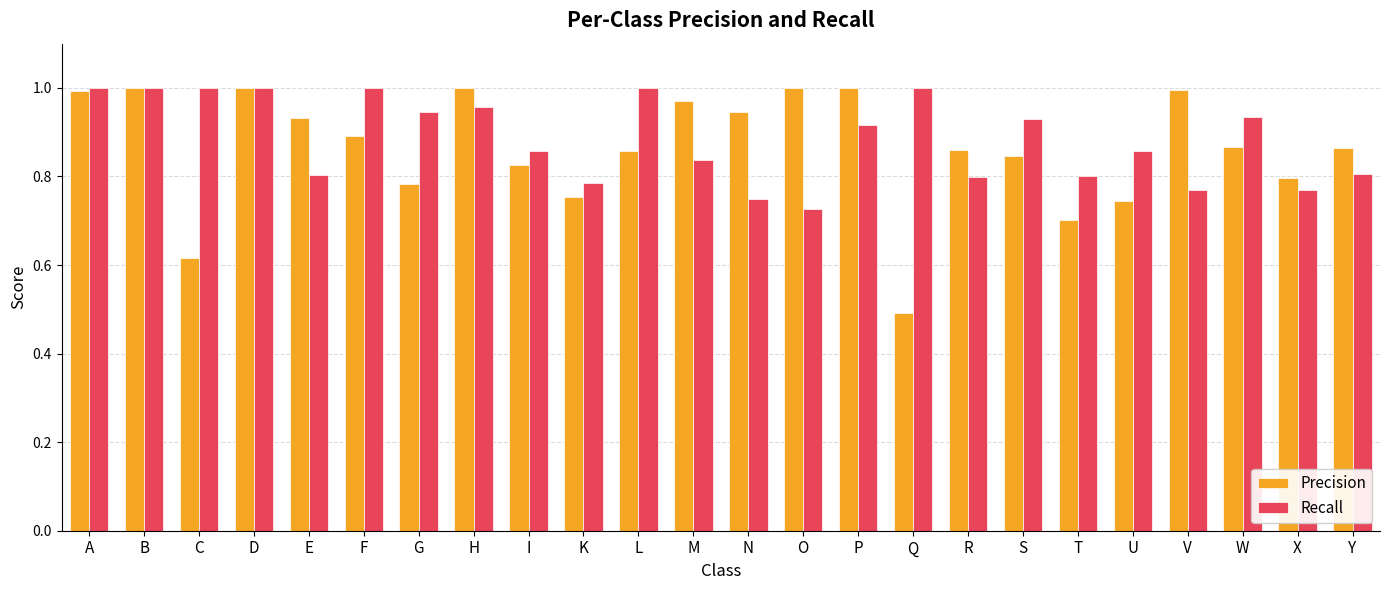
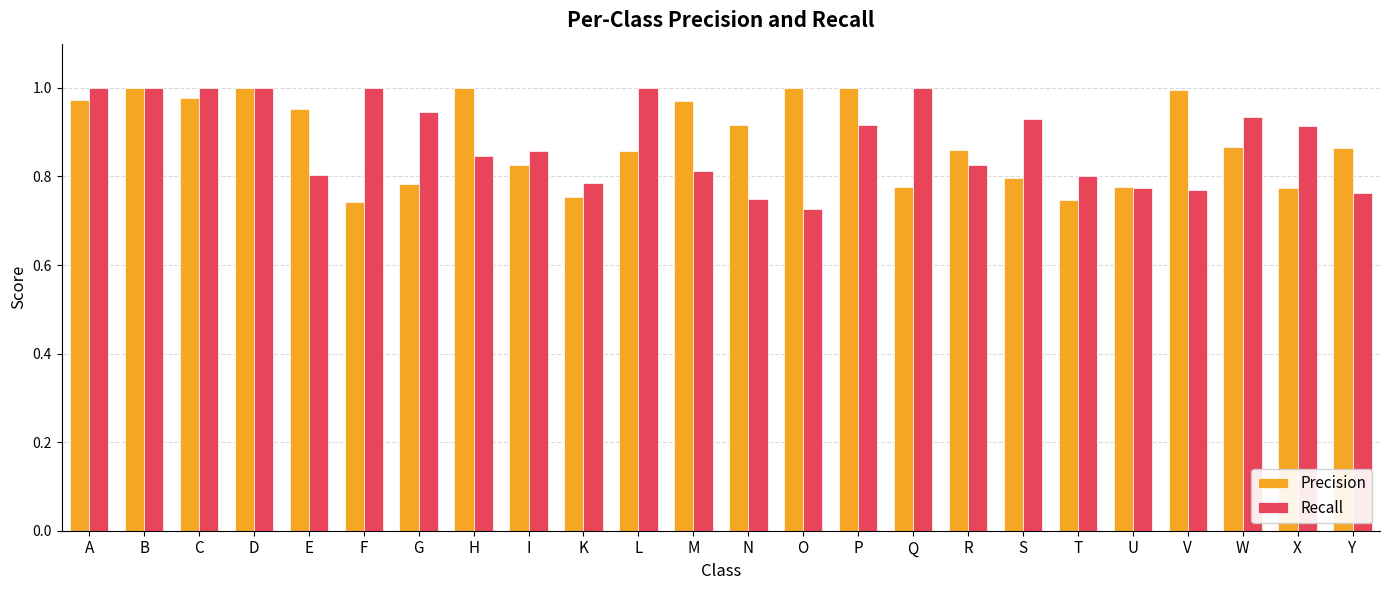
  {
    "Precision": {
-     "A": 0.99,
+     "A": 0.97,
      "B": 1.00,
-     "C": 0.62,
+     "C": 0.98,
      "D": 1.00,
-     "E": 0.93,
-     "F": 0.89,
+     "E": 0.95,
+     "F": 0.74,
      "G": 0.78,
      "H": 1.00,
      "I": 0.83,
      "K": 0.75,
      "L": 0.86,
      "M": 0.97,
-     "N": 0.95,
+     "N": 0.92,
      "O": 1.00,
      "P": 1.00,
-     "Q": 0.49,
+     "Q": 0.78,
      "R": 0.86,
-     "S": 0.85,
-     "T": 0.70,
-     "U": 0.74,
+     "S": 0.80,
+     "T": 0.75,
+     "U": 0.78,
      "V": 1.00,
      "W": 0.87,
-     "X": 0.80,
+     "X": 0.77,
      "Y": 0.86
    },
    "Recall": {
      "A": 1.00,
      "B": 1.00,
      "C": 1.00,
      "D": 1.00,
      "E": 0.80,
      "F": 1.00,
      "G": 0.95,
-     "H": 0.96,
+     "H": 0.85,
      "I": 0.86,
      "K": 0.79,
      "L": 1.00,
-     "M": 0.84,
+     "M": 0.81,
      "N": 0.75,
      "O": 0.73,
      "P": 0.92,
      "Q": 1.00,
-     "R": 0.80,
+     "R": 0.83,
      "S": 0.93,
      "T": 0.80,
-     "U": 0.86,
+     "U": 0.77,
      "V": 0.77,
      "W": 0.93,
-     "X": 0.77,
-     "Y": 0.81
+     "X": 0.91,
+     "Y": 0.76
    }
  }
